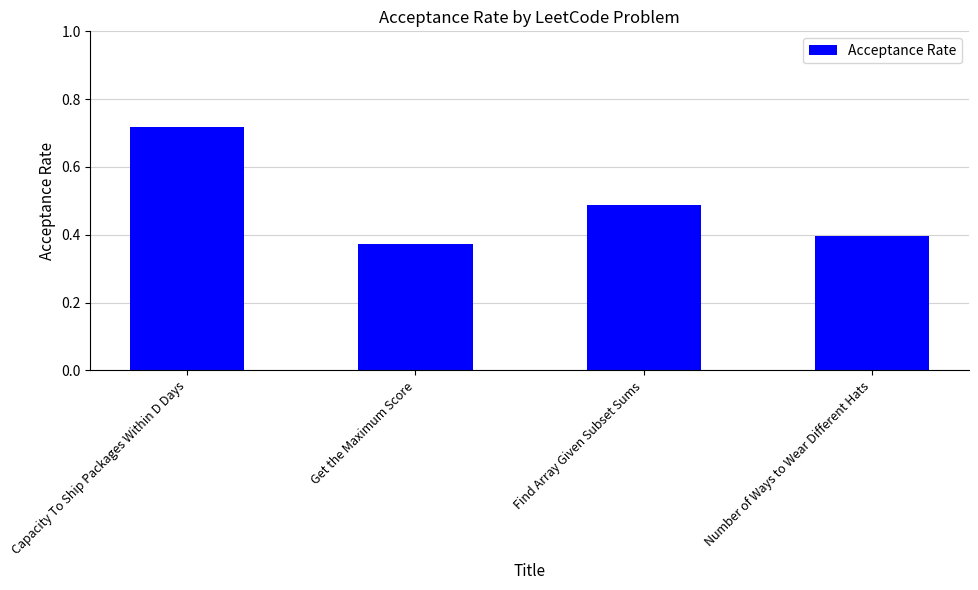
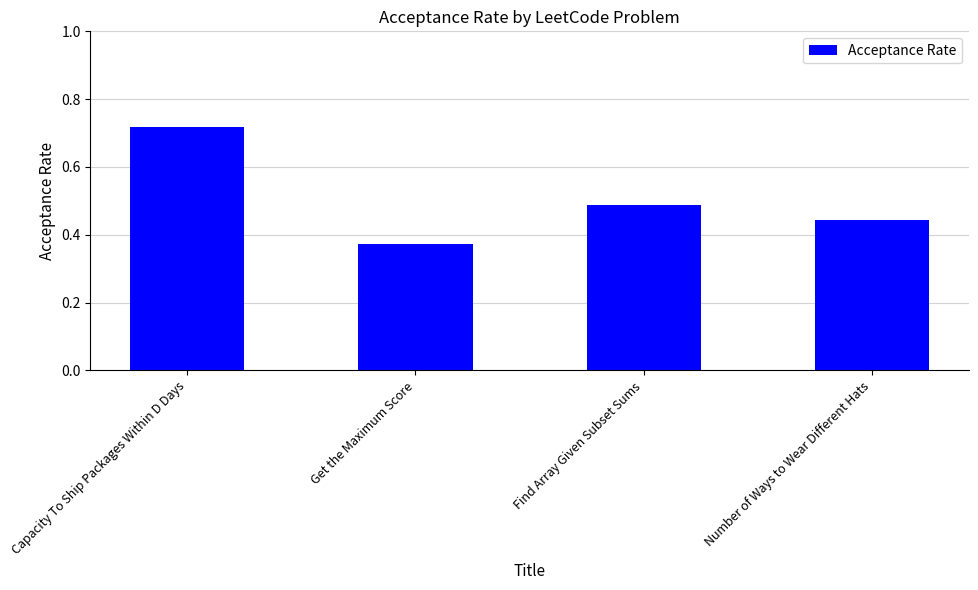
  {
    "Capacity To Ship Packages Within D Days": 0.72,
    "Get the Maximum Score": 0.37,
    "Find Array Given Subset Sums": 0.49,
-   "Number of Ways to Wear Different Hats": 0.40
+   "Number of Ways to Wear Different Hats": 0.44
  }
